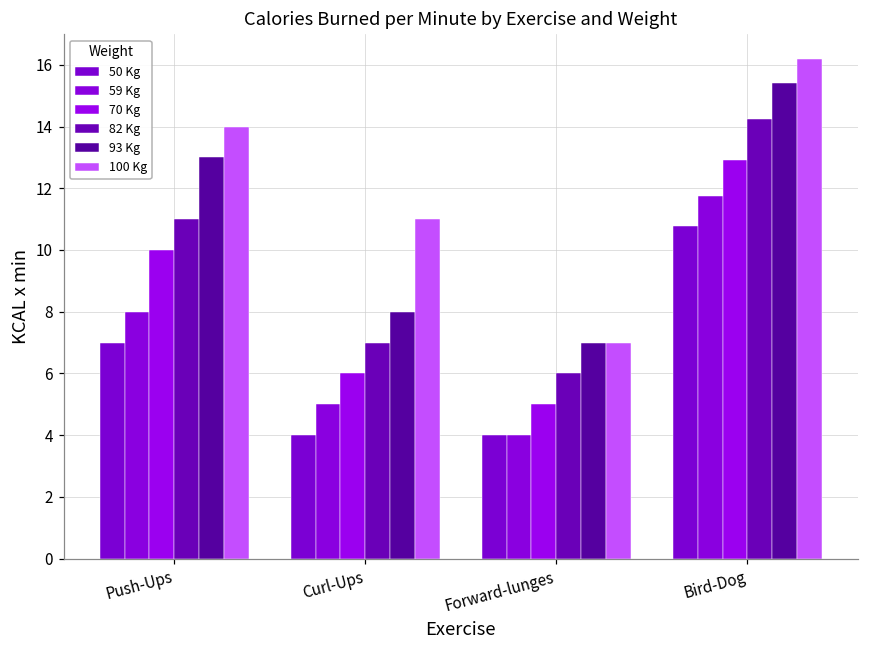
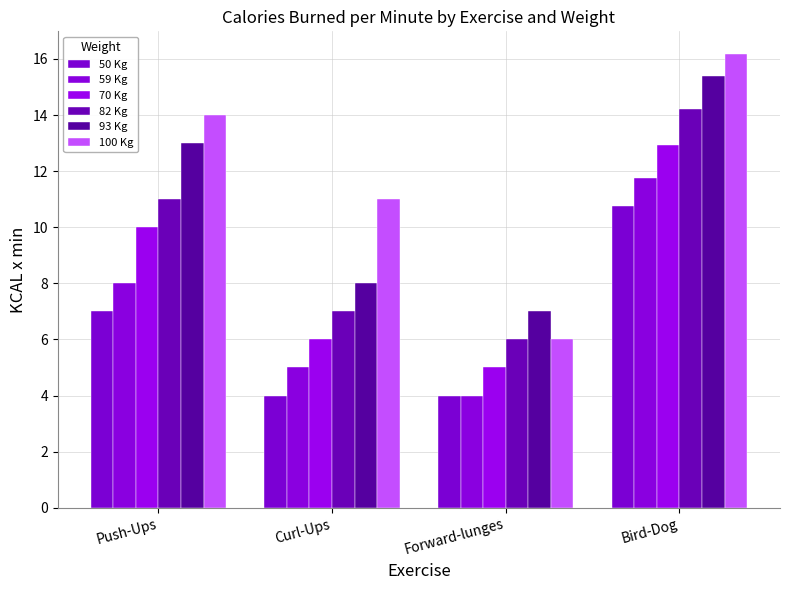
  {
    "100 Kg": {
      "Push-Ups": 14,
      "Curl-Ups": 11,
-     "Forward-lunges": 7,
+     "Forward-lunges": 6,
      "Bird-Dog": 16.2
    }
  }
